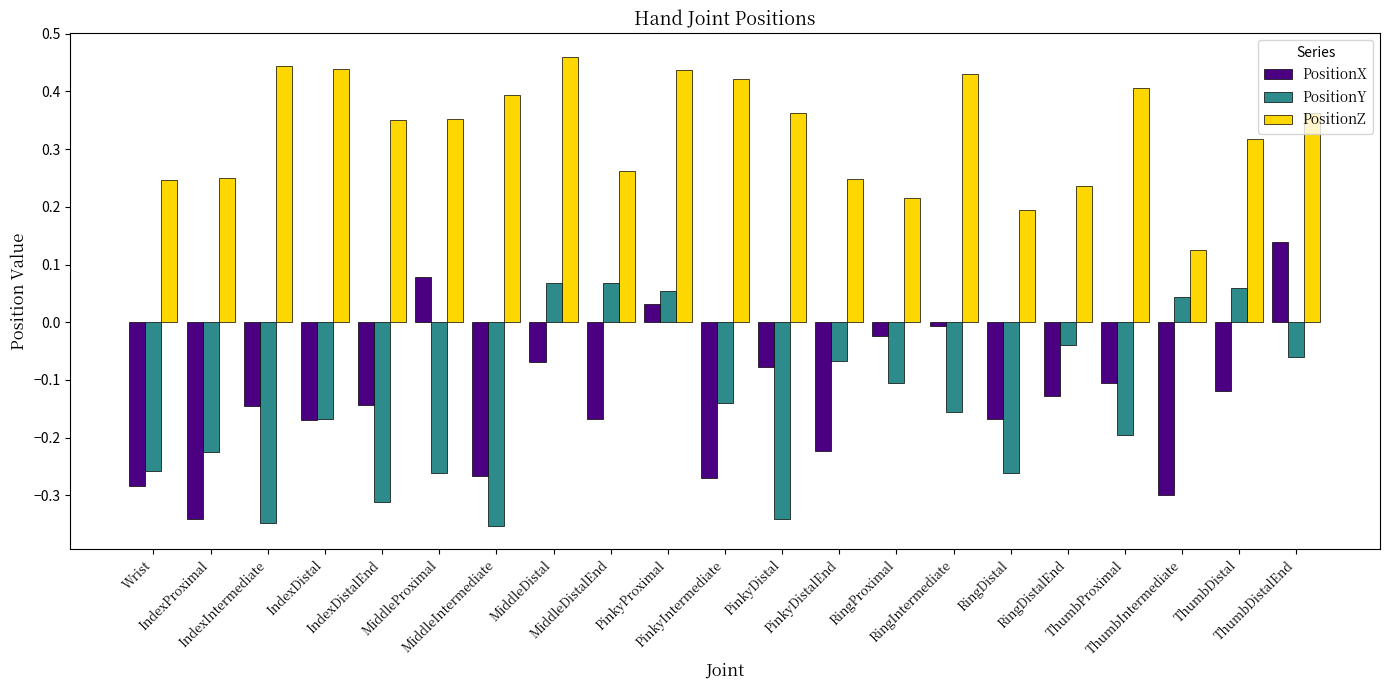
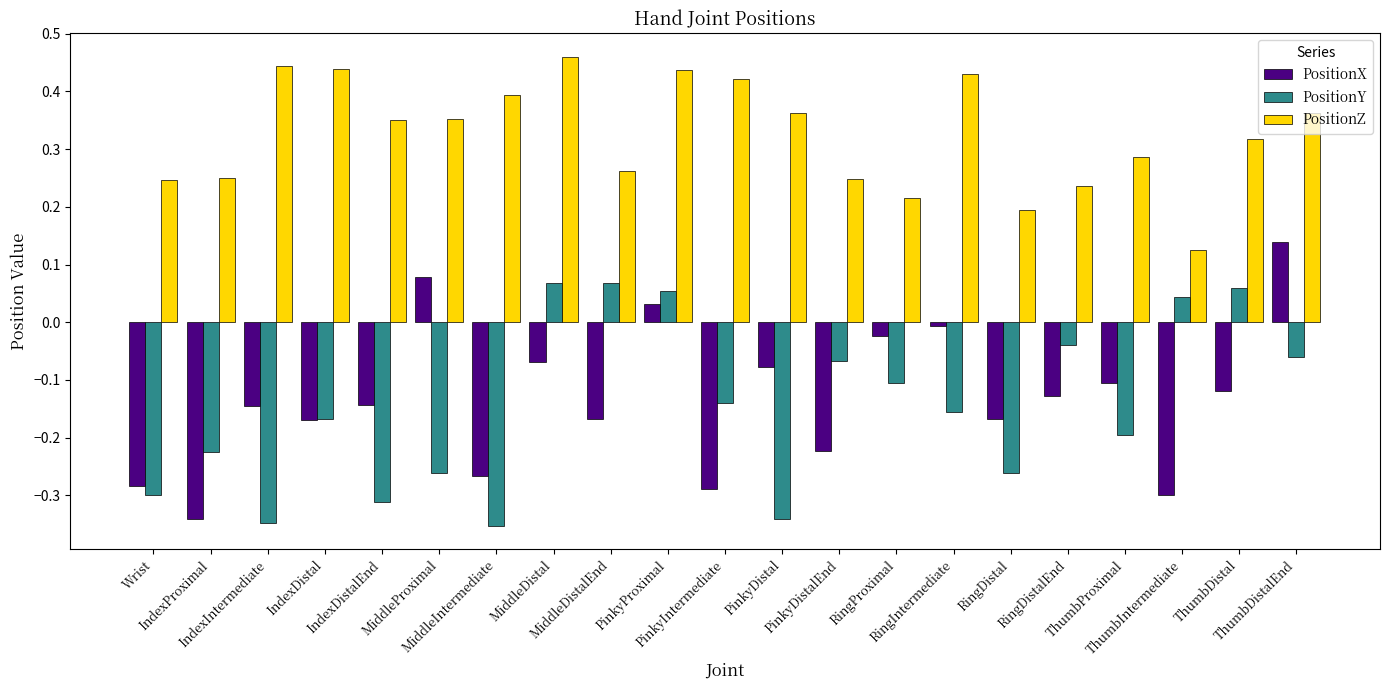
  {
    "PositionX": {
      "Wrist": -0.28,
      "IndexProximal": -0.34,
      "IndexIntermediate": -0.14,
      "IndexDistal": -0.17,
      "IndexDistalEnd": -0.14,
      "MiddleProximal": 0.08,
      "MiddleIntermediate": -0.27,
      "MiddleDistal": -0.07,
      "MiddleDistalEnd": -0.17,
      "PinkyProximal": 0.03,
-     "PinkyIntermediate": -0.27,
+     "PinkyIntermediate": -0.29,
      "PinkyDistal": -0.08,
      "PinkyDistalEnd": -0.22,
      "RingProximal": -0.02,
      "RingIntermediate": -0.01,
      "RingDistal": -0.17,
      "RingDistalEnd": -0.13,
      "ThumbProximal": -0.10,
      "ThumbIntermediate": -0.30,
      "ThumbDistal": -0.12,
      "ThumbDistalEnd": 0.14
    },
    "PositionY": {
-     "Wrist": -0.26,
+     "Wrist": -0.30,
      "IndexProximal": -0.22,
      "IndexIntermediate": -0.35,
      "IndexDistal": -0.17,
      "IndexDistalEnd": -0.31,
      "MiddleProximal": -0.26,
      "MiddleIntermediate": -0.35,
      "MiddleDistal": 0.07,
      "MiddleDistalEnd": 0.07,
      "PinkyProximal": 0.05,
      "PinkyIntermediate": -0.14,
      "PinkyDistal": -0.34,
      "PinkyDistalEnd": -0.07,
      "RingProximal": -0.11,
      "RingIntermediate": -0.16,
      "RingDistal": -0.26,
      "RingDistalEnd": -0.04,
      "ThumbProximal": -0.20,
      "ThumbIntermediate": 0.04,
      "ThumbDistal": 0.06,
      "ThumbDistalEnd": -0.06
    },
    "PositionZ": {
      "Wrist": 0.25,
      "IndexProximal": 0.25,
      "IndexIntermediate": 0.44,
      "IndexDistal": 0.44,
      "IndexDistalEnd": 0.35,
      "MiddleProximal": 0.35,
      "MiddleIntermediate": 0.39,
      "MiddleDistal": 0.46,
      "MiddleDistalEnd": 0.26,
      "PinkyProximal": 0.44,
      "PinkyIntermediate": 0.42,
      "PinkyDistal": 0.36,
      "PinkyDistalEnd": 0.25,
      "RingProximal": 0.21,
      "RingIntermediate": 0.43,
      "RingDistal": 0.19,
      "RingDistalEnd": 0.24,
-     "ThumbProximal": 0.41,
+     "ThumbProximal": 0.29,
      "ThumbIntermediate": 0.12,
      "ThumbDistal": 0.32
    }
  }
